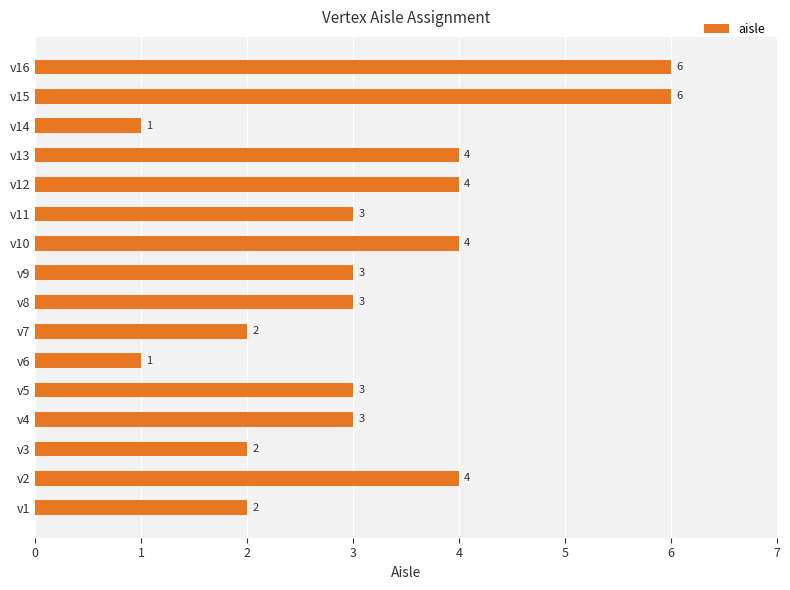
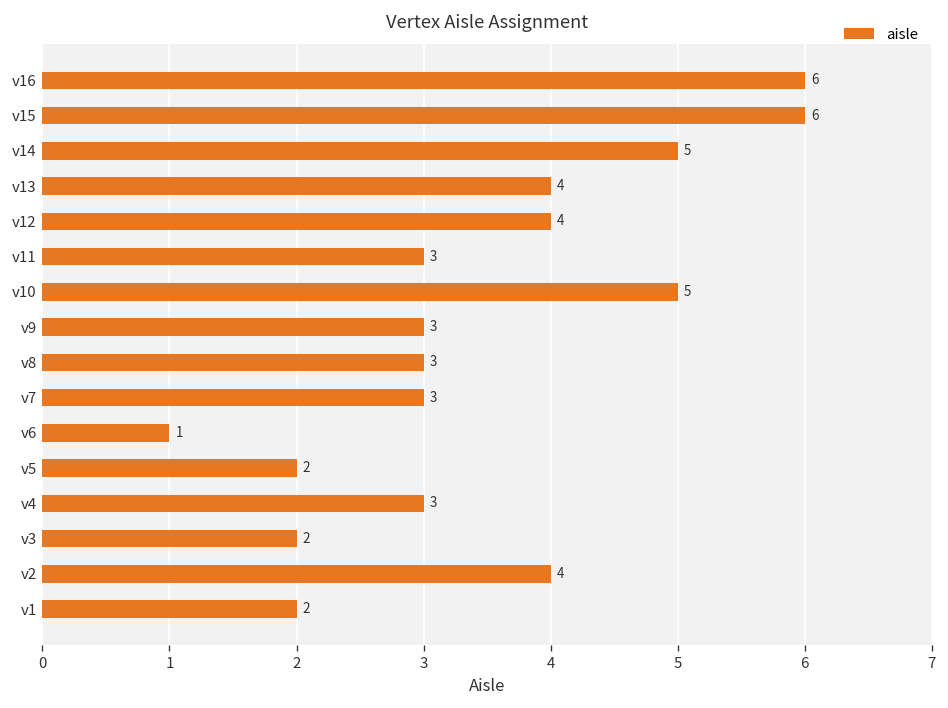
  {
    "v16": 6,
    "v15": 6,
-   "v14": 1,
+   "v14": 5,
    "v13": 4,
    "v12": 4,
    "v11": 3,
-   "v10": 4,
+   "v10": 5,
    "v9": 3,
    "v8": 3,
-   "v7": 2,
+   "v7": 3,
    "v6": 1,
-   "v5": 3,
+   "v5": 2,
    "v4": 3,
    "v3": 2,
    "v2": 4,
    "v1": 2
  }
